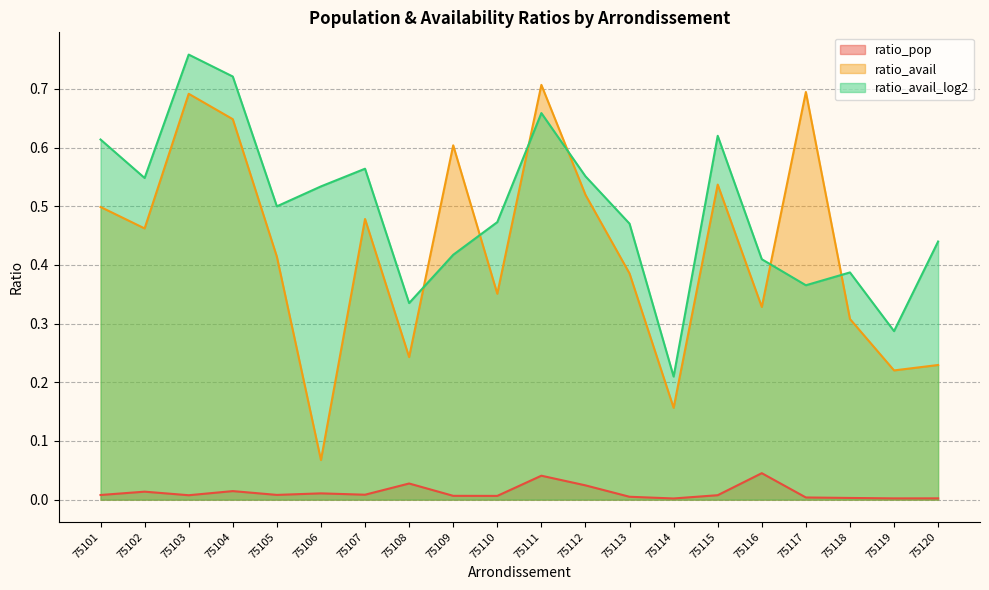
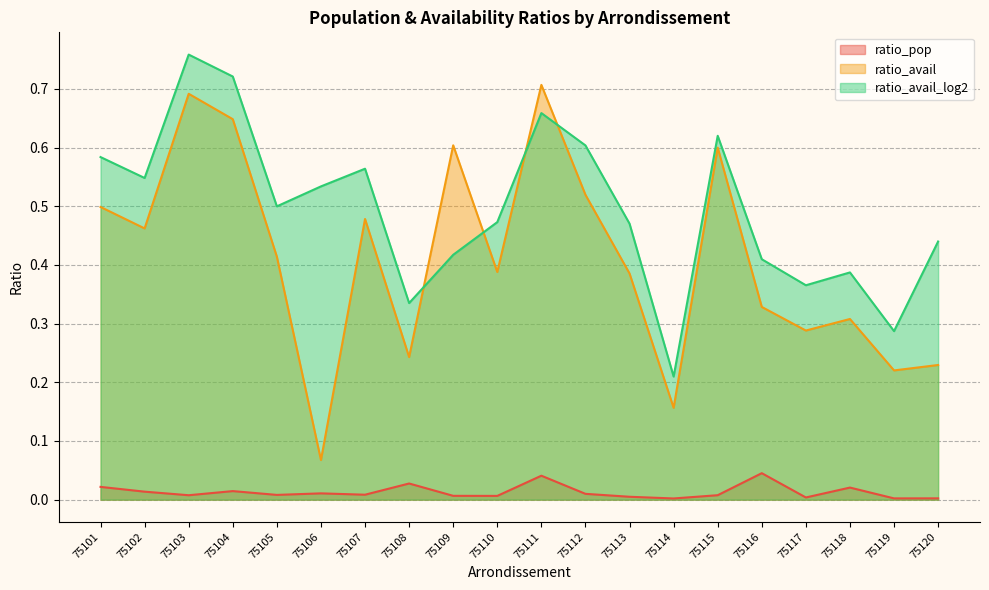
  {
    "ratio_pop": {
-     "75101": 0.01,
+     "75101": 0.02,
      "75102": 0.01,
      "75103": 0.01,
      "75104": 0.01,
      "75105": 0.01,
      "75106": 0.01,
      "75107": 0.01,
      "75108": 0.03,
      "75109": 0.01,
      "75110": 0.01,
      "75111": 0.04,
-     "75112": 0.02,
+     "75112": 0.01,
      "75113": 0.00,
      "75114": 0.00,
      "75115": 0.01,
      "75116": 0.05,
      "75117": 0.00,
-     "75118": 0.00,
+     "75118": 0.02,
      "75119": 0.00,
      "75120": 0.00
    },
    "ratio_avail": {
      "75101": 0.50,
      "75102": 0.46,
      "75103": 0.69,
      "75104": 0.65,
      "75105": 0.41,
      "75106": 0.07,
      "75107": 0.48,
      "75108": 0.24,
      "75109": 0.60,
-     "75110": 0.35,
+     "75110": 0.39,
      "75111": 0.71,
      "75112": 0.52,
      "75113": 0.39,
      "75114": 0.16,
-     "75115": 0.54,
+     "75115": 0.60,
      "75116": 0.33,
-     "75117": 0.69,
+     "75117": 0.29,
      "75118": 0.31,
      "75119": 0.22,
      "75120": 0.23
    },
    "ratio_avail_log2": {
-     "75101": 0.61,
+     "75101": 0.58,
      "75102": 0.55,
      "75103": 0.76,
      "75104": 0.72,
      "75105": 0.50,
      "75106": 0.53,
      "75107": 0.56,
      "75108": 0.33,
      "75109": 0.42,
      "75110": 0.47,
      "75111": 0.66,
-     "75112": 0.55,
+     "75112": 0.60,
      "75113": 0.47,
      "75114": 0.21,
      "75115": 0.62,
      "75116": 0.41,
      "75117": 0.37,
      "75118": 0.39,
      "75119": 0.29,
      "75120": 0.44
    }
  }
